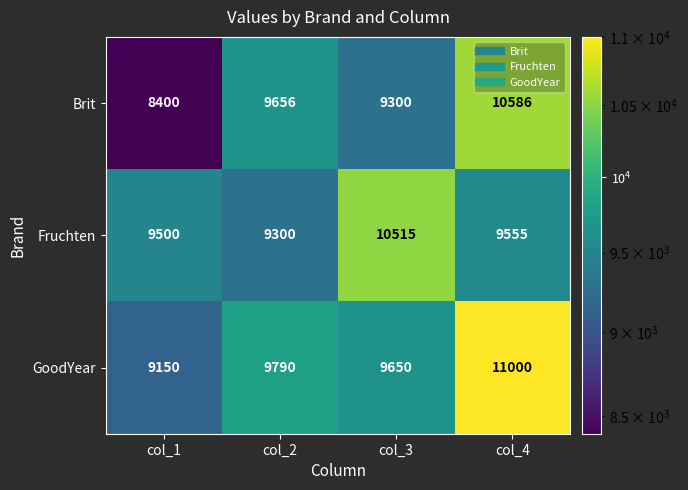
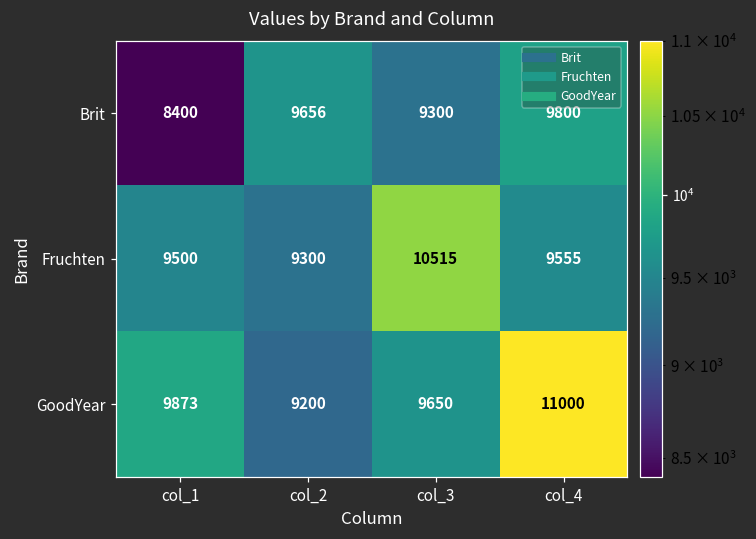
  {
    "Brit": {
      "col_1": 8400,
      "col_2": 9656,
      "col_3": 9300,
-     "col_4": 10586
+     "col_4": 9800
    },
    "Fruchten": {
      "col_1": 9500,
      "col_2": 9300,
      "col_3": 10515,
      "col_4": 9555
    },
    "GoodYear": {
-     "col_1": 9150,
-     "col_2": 9790,
+     "col_1": 9873,
+     "col_2": 9200,
      "col_3": 9650,
      "col_4": 11000
    }
  }
